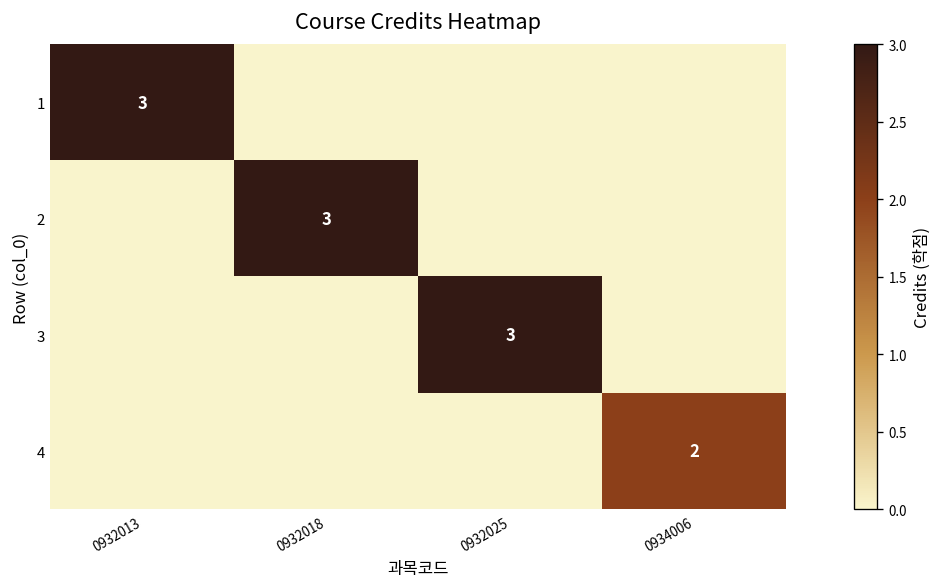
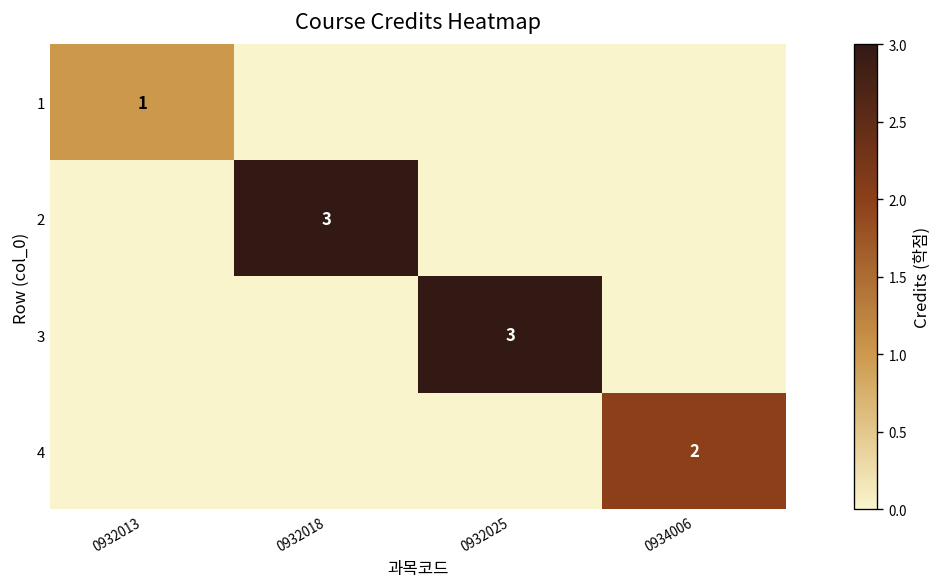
  {
    "1": {
-     "0932013": 3
+     "0932013": 1
    },
    "2": {
      "0932018": 3
    },
    "3": {
      "0932025": 3
    },
    "4": {
      "0934006": 2
    }
  }
